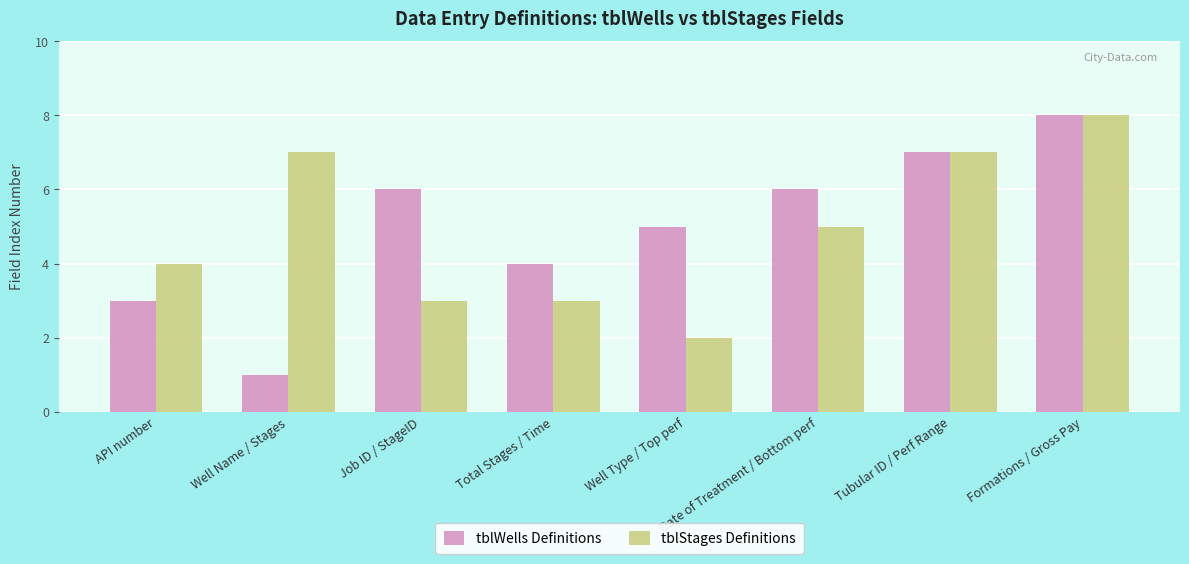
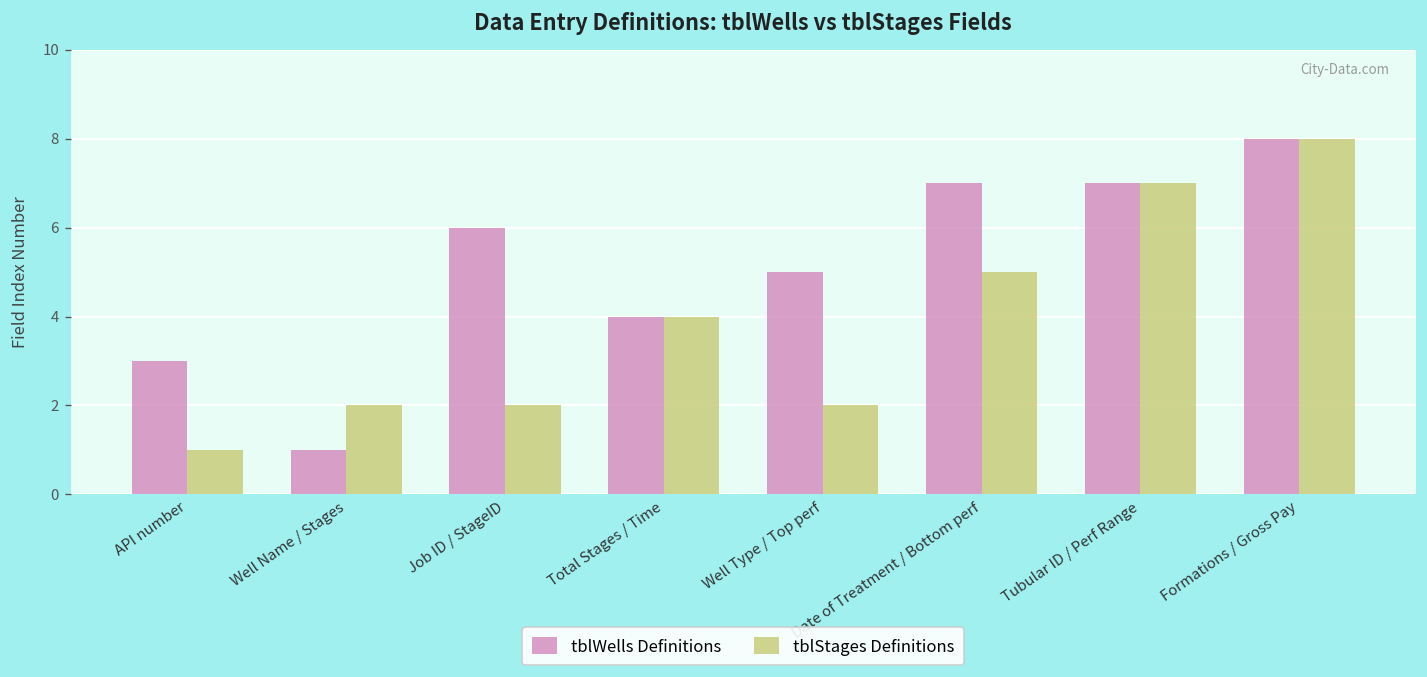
  {
    "tblWells Definitions": {
      "API number": 3,
      "Well Name / Stages": 1,
      "Job ID / StageID": 6,
      "Total Stages / Time": 4,
      "Well Type / Top perf": 5,
-     "Date of Treatment / Bottom perf": 6,
+     "Date of Treatment / Bottom perf": 7,
      "Tubular ID / Perf Range": 7,
      "Formations / Gross Pay": 8
    },
    "tblStages Definitions": {
-     "API number": 4,
-     "Well Name / Stages": 7,
-     "Job ID / StageID": 3,
-     "Total Stages / Time": 3,
+     "API number": 1,
+     "Well Name / Stages": 2,
+     "Job ID / StageID": 2,
+     "Total Stages / Time": 4,
      "Well Type / Top perf": 2,
      "Date of Treatment / Bottom perf": 5,
      "Tubular ID / Perf Range": 7,
      "Formations / Gross Pay": 8
    }
  }
